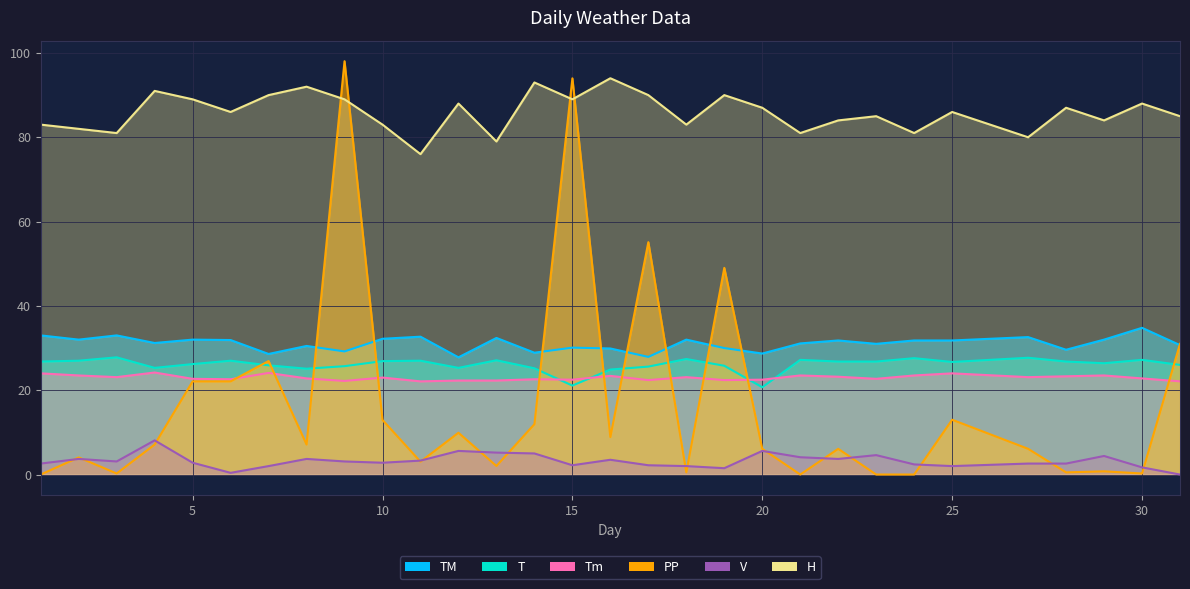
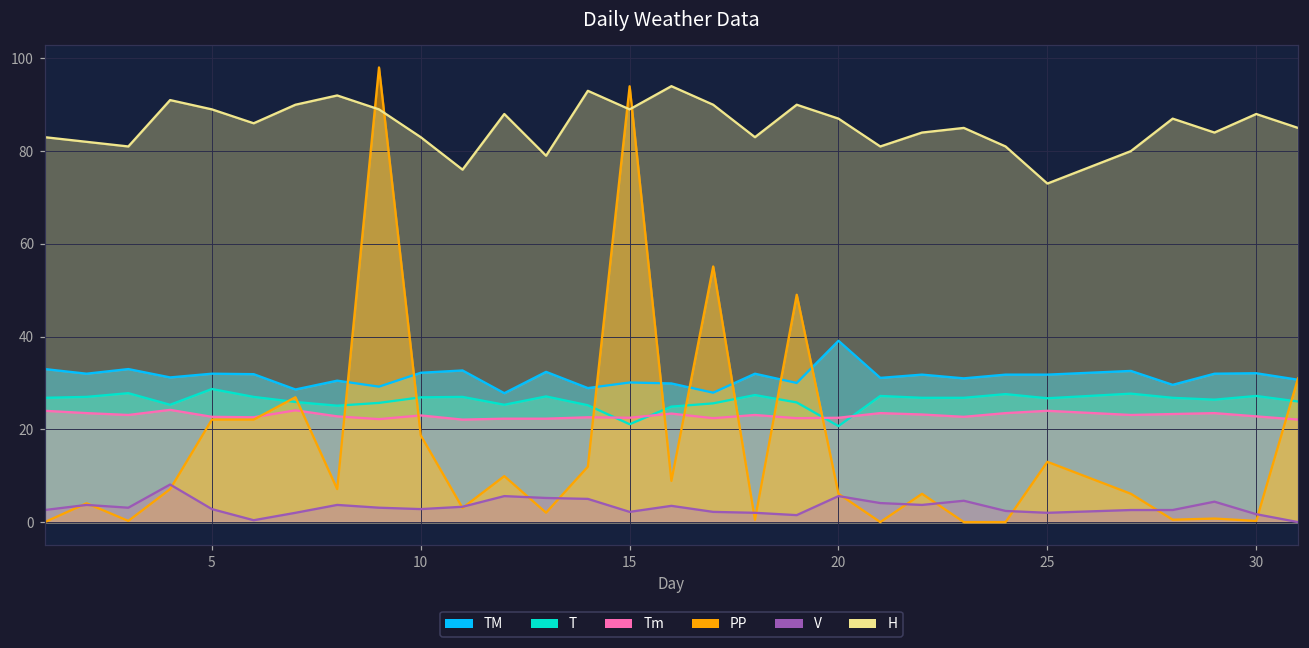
  {
    "TM": {
      "5": 32,
      "10": 32,
      "15": 30,
-     "20": 29,
+     "20": 39,
      "25": 32,
-     "30": 35
+     "30": 32
    },
    "T": {
-     "5": 26,
+     "5": 29,
      "10": 27,
      "15": 21,
      "20": 21,
      "25": 27,
      "30": 27
    },
    "PP": {
      "5": 22,
-     "10": 13,
+     "10": 19,
      "15": 94,
      "25": 13,
      "30": 0
    },
    "H": {
      "5": 89,
      "10": 83,
      "15": 89,
      "20": 87,
-     "25": 86,
+     "25": 73,
      "30": 88
    }
  }
